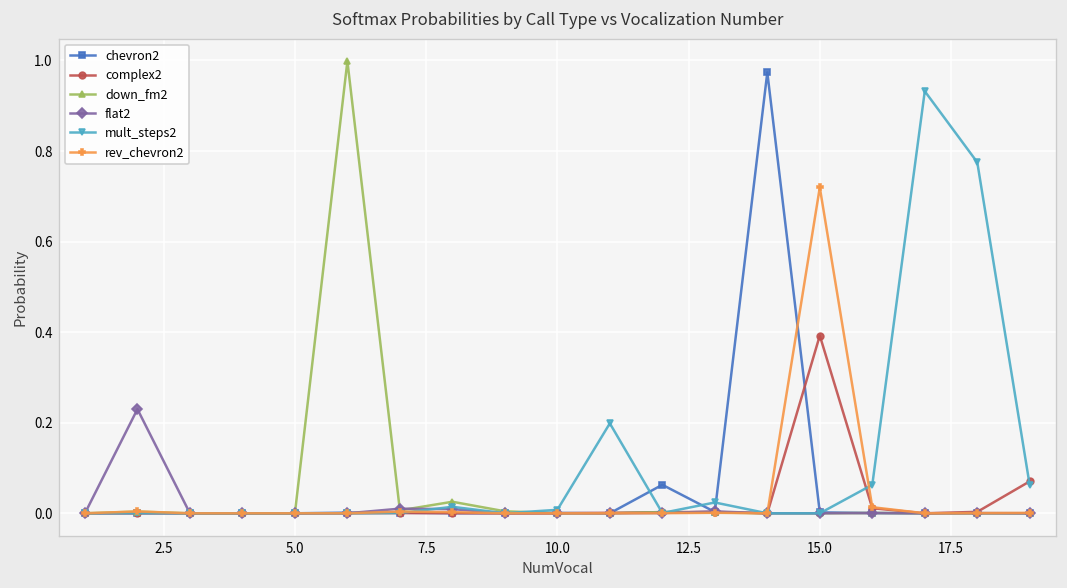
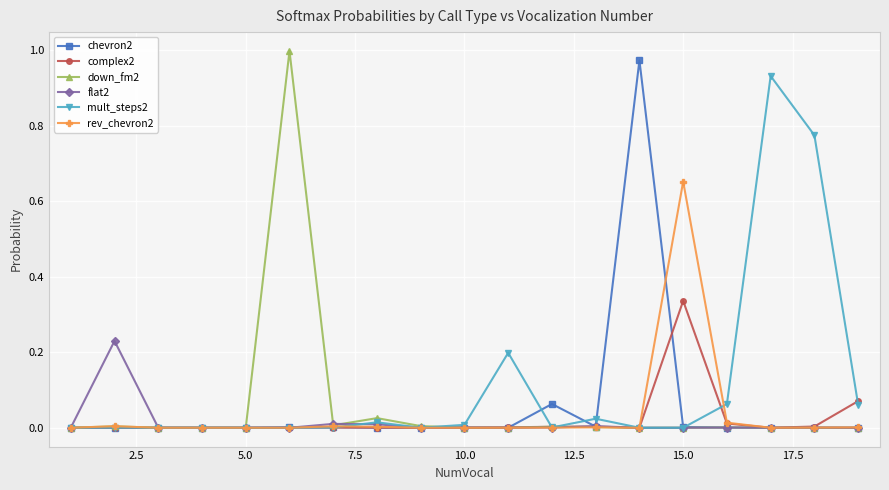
  {
    "complex2": {
-     "15.0": 0.39
+     "15.0": 0.34
    },
    "rev_chevron2": {
-     "15.0": 0.72
+     "15.0": 0.65
    }
  }
